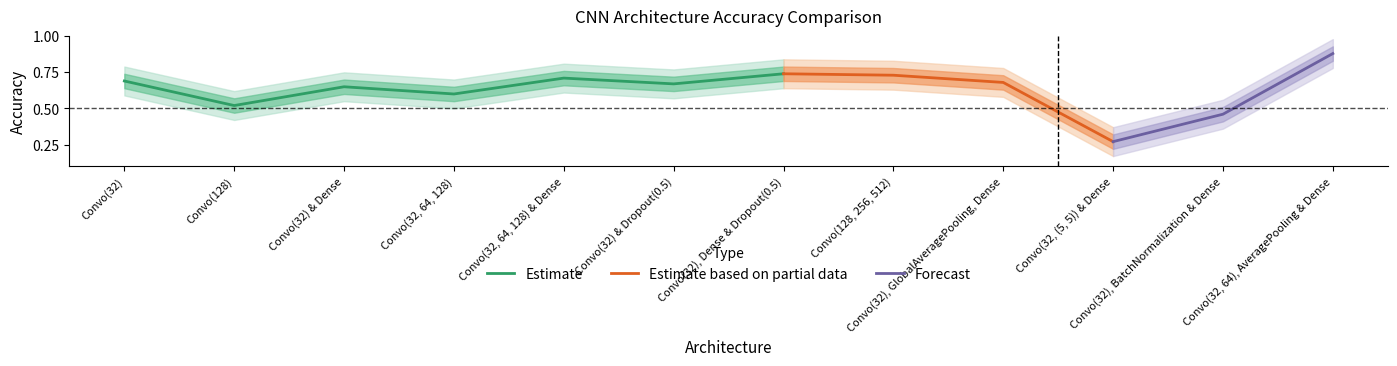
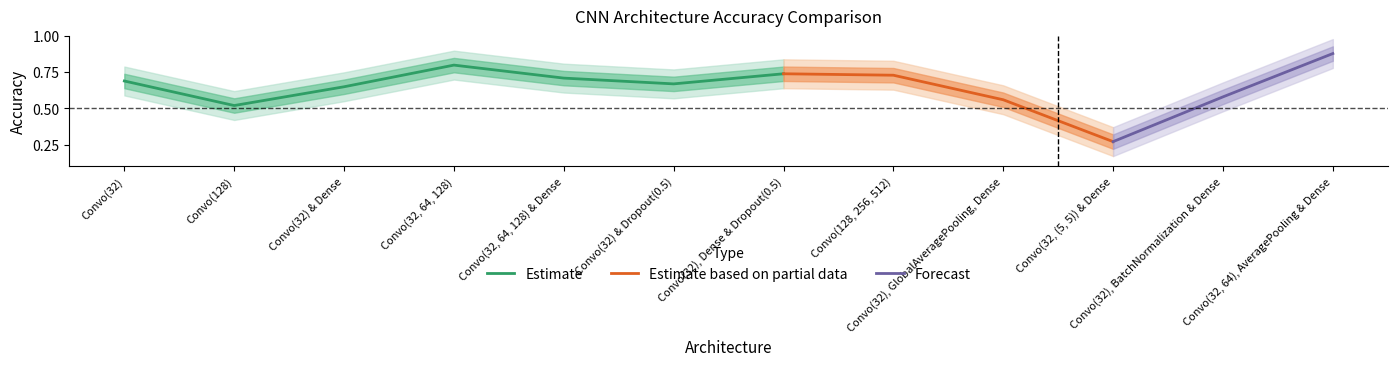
  {
    "Estimate": {
      "Convo(32)": 0.7,
      "Convo(128)": 0.52,
      "Convo(32) & Dense": 0.65,
-     "Convo(32, 64, 128)": 0.6,
+     "Convo(32, 64, 128)": 0.8,
      "Convo(32, 64, 128) & Dense": 0.7,
      "Convo(32) & Dropout(0.5)": 0.67
    },
    "Estimate based on partial data": {
      "Convo(128, 256, 512)": 0.73,
-     "Convo(32), GlobalAveragePooling, Dense": 0.68
+     "Convo(32), GlobalAveragePooling, Dense": 0.56
    },
    "Forecast": {
-     "Convo(32), BatchNormalization & Dense": 0.46,
+     "Convo(32), BatchNormalization & Dense": 0.58,
      "Convo(32, 64), AveragePooling & Dense": 0.88
    }
  }
